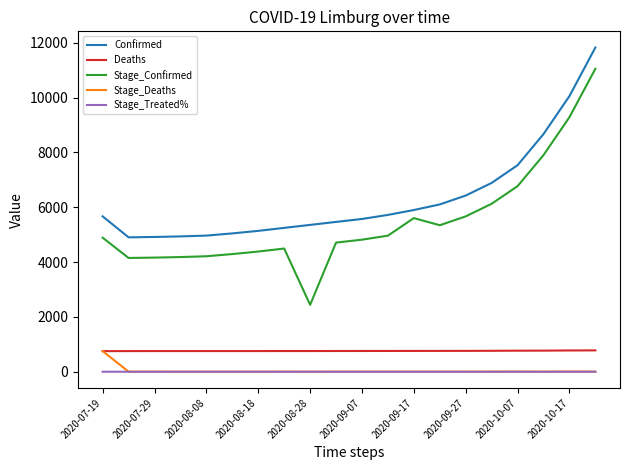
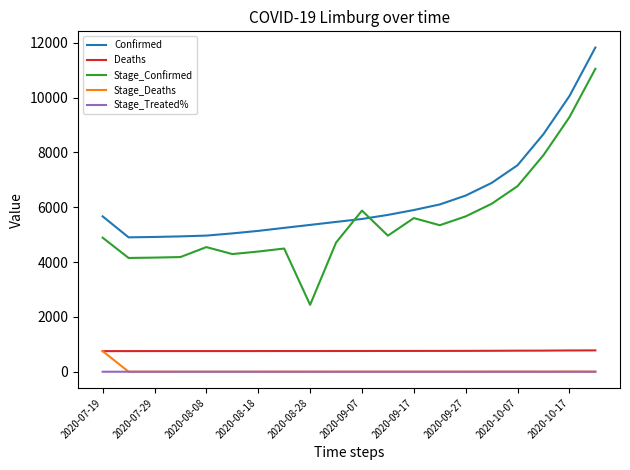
  {
    "Confirmed": {
      "2020-07-19": 5700,
      "2020-07-29": 4900,
      "2020-08-08": 5000,
      "2020-08-18": 5100,
      "2020-08-28": 5400,
      "2020-09-07": 5600,
      "2020-09-17": 5900,
      "2020-09-27": 6400,
      "2020-10-07": 7500,
      "2020-10-17": 10100
    },
    "Deaths": {
      "2020-07-29": 800,
      "2020-08-08": 800,
      "2020-08-18": 800,
      "2020-08-28": 800,
      "2020-09-07": 800,
      "2020-09-17": 800,
      "2020-09-27": 800,
      "2020-10-07": 800,
      "2020-10-17": 800
    },
    "Stage_Confirmed": {
      "2020-07-19": 4900,
      "2020-07-29": 4200,
-     "2020-08-08": 4200,
+     "2020-08-08": 4500,
      "2020-08-18": 4400,
      "2020-08-28": 2400,
-     "2020-09-07": 4800,
+     "2020-09-07": 5900,
      "2020-09-17": 5600,
      "2020-09-27": 5700,
      "2020-10-07": 6800,
      "2020-10-17": 9300
    },
    "Stage_Treated%": {
      "2020-07-19": 0
    }
  }
